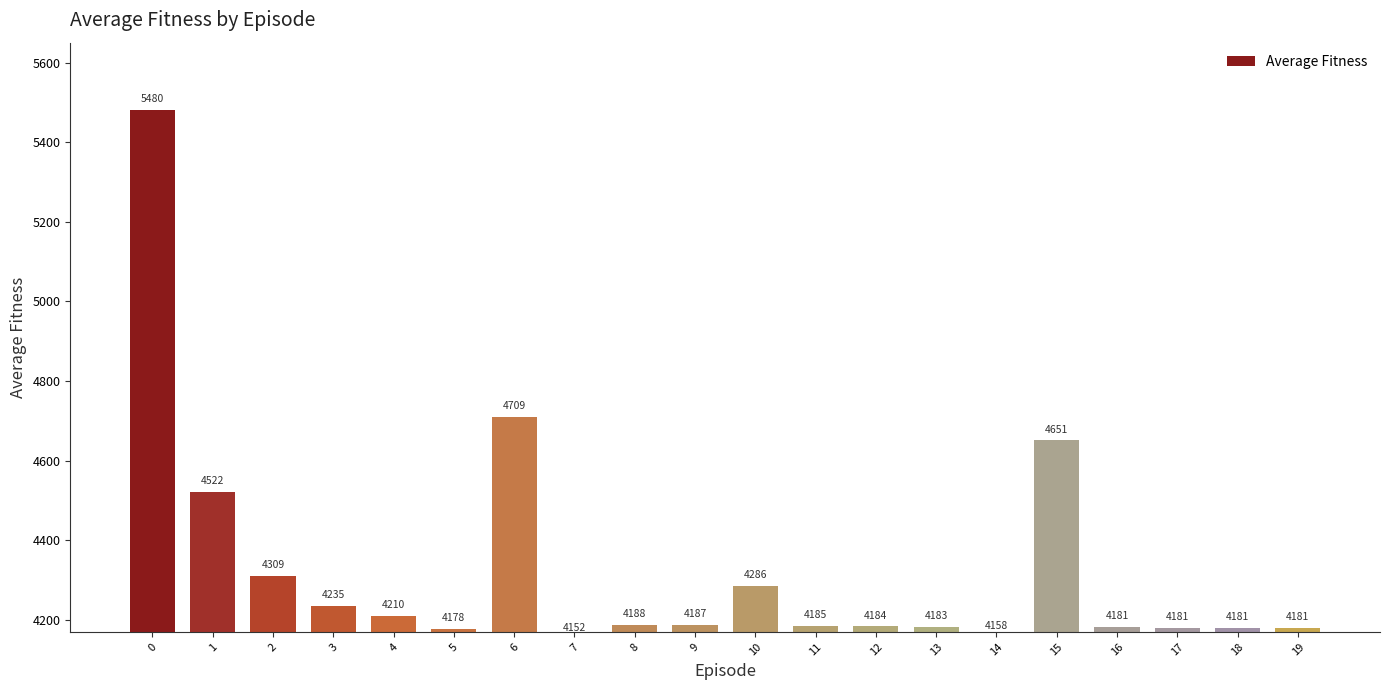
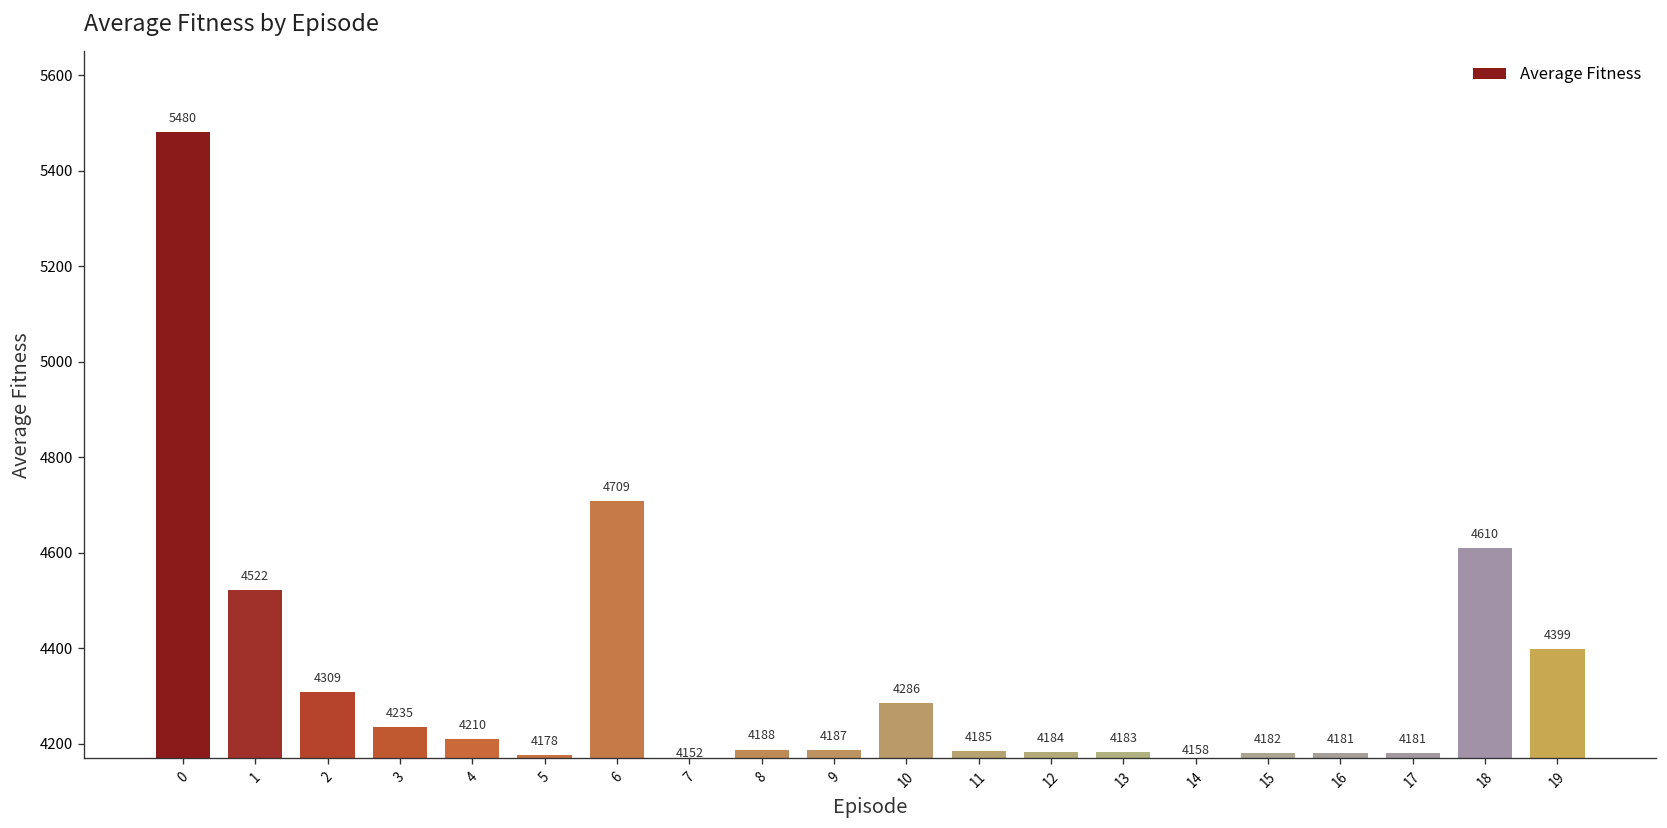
  {
    "0": 5480,
    "1": 4522,
    "2": 4309,
    "3": 4235,
    "4": 4210,
    "5": 4178,
    "6": 4709,
    "8": 4188,
    "9": 4187,
    "10": 4286,
    "11": 4185,
    "12": 4184,
    "13": 4183,
-   "15": 4651,
+   "15": 4182,
    "16": 4181,
    "17": 4181,
-   "18": 4181,
-   "19": 4181
+   "18": 4610,
+   "19": 4399
  }
